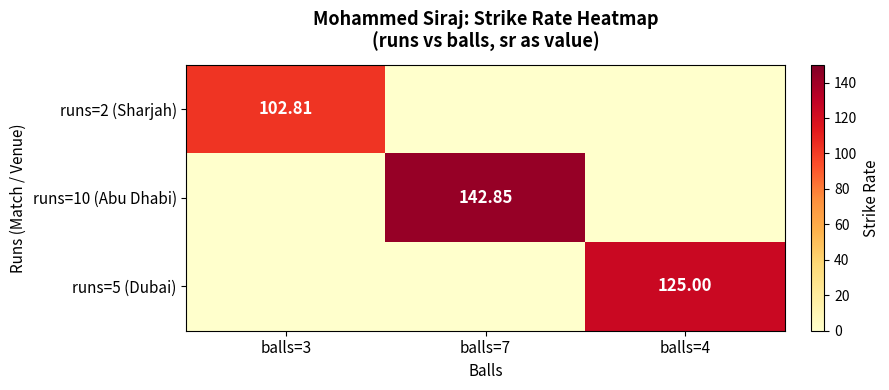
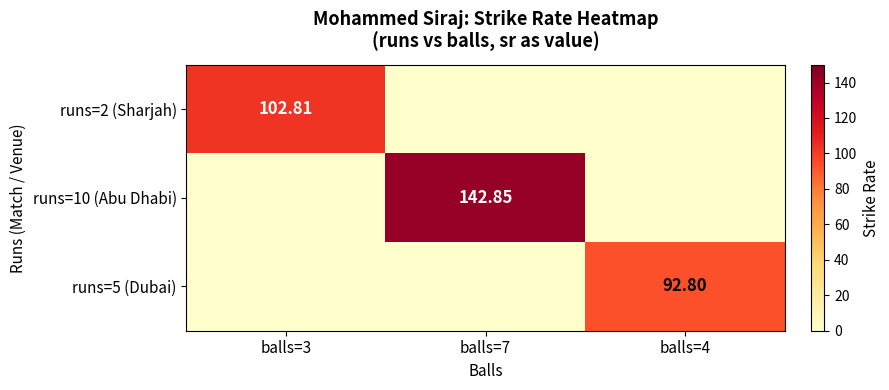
  {
    "runs=2 (Sharjah)": {
      "balls=3": 102.81
    },
    "runs=10 (Abu Dhabi)": {
      "balls=7": 142.85
    },
    "runs=5 (Dubai)": {
-     "balls=4": 125.00
+     "balls=4": 92.80
    }
  }
